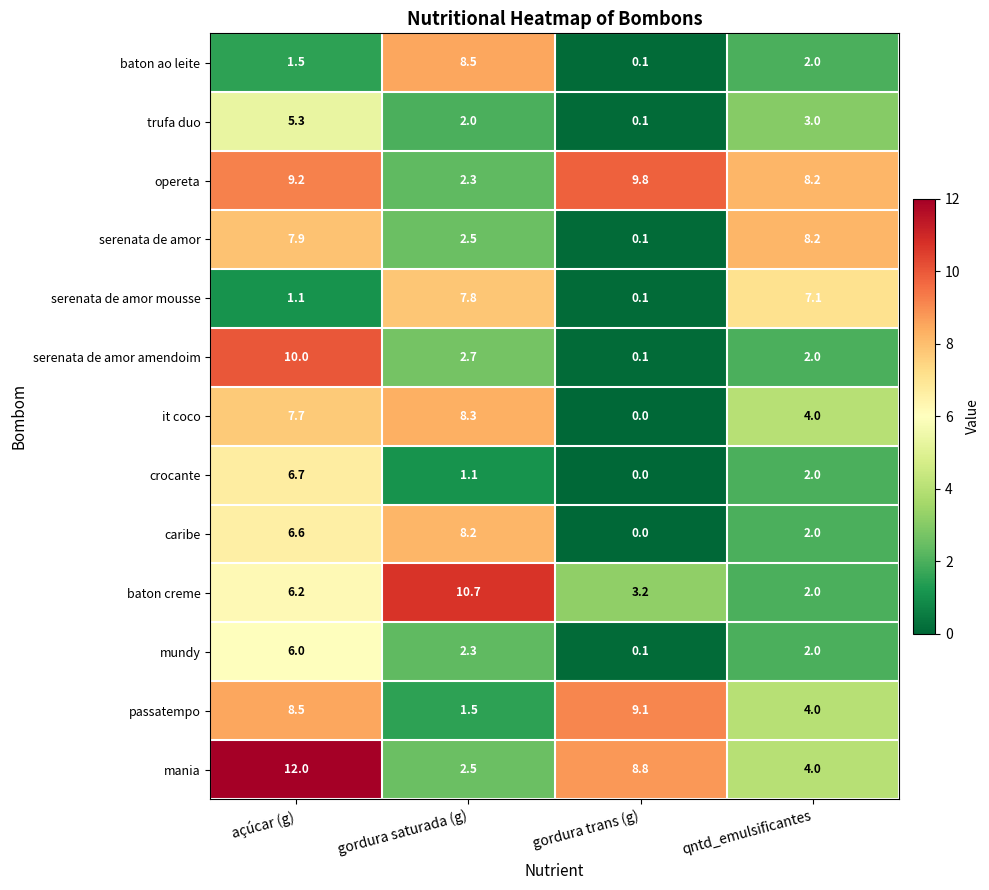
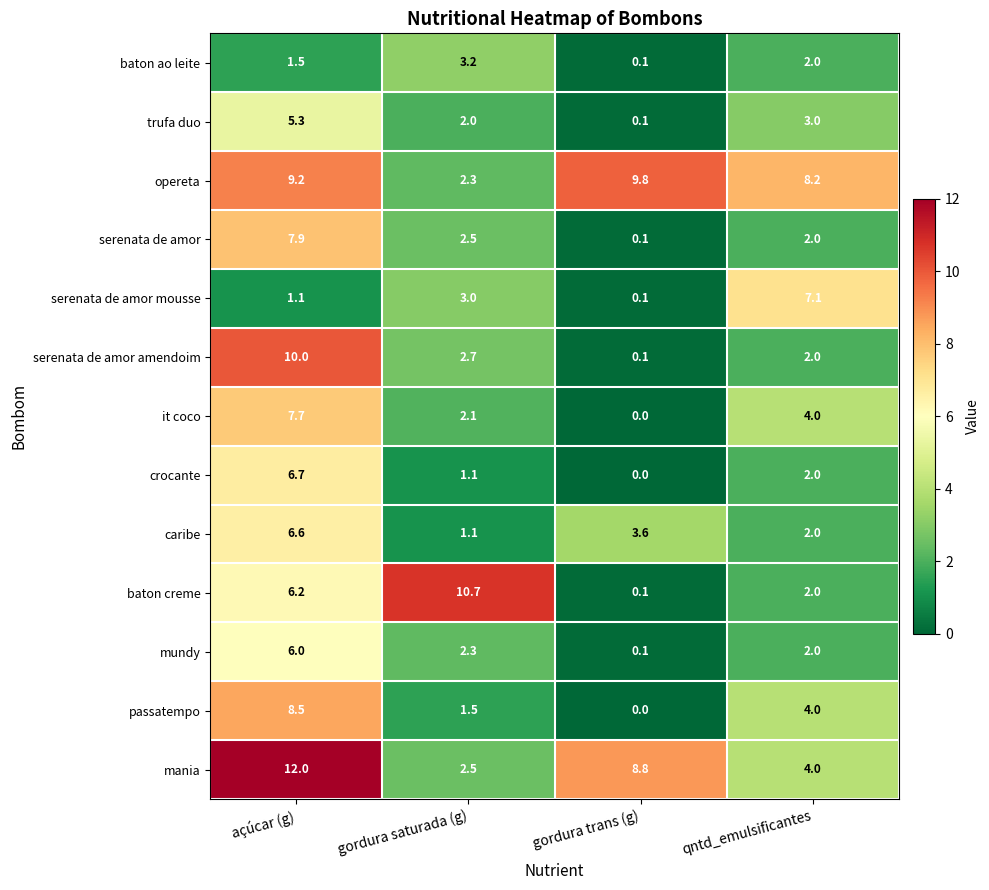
  {
    "baton ao leite": {
      "açúcar (g)": 1.5,
-     "gordura saturada (g)": 8.5,
+     "gordura saturada (g)": 3.2,
      "gordura trans (g)": 0.1,
      "qntd_emulsificantes": 2.0
    },
    "trufa duo": {
      "açúcar (g)": 5.3,
      "gordura saturada (g)": 2.0,
      "gordura trans (g)": 0.1,
      "qntd_emulsificantes": 3.0
    },
    "opereta": {
      "açúcar (g)": 9.2,
      "gordura saturada (g)": 2.3,
      "gordura trans (g)": 9.8,
      "qntd_emulsificantes": 8.2
    },
    "serenata de amor": {
      "açúcar (g)": 7.9,
      "gordura saturada (g)": 2.5,
      "gordura trans (g)": 0.1,
-     "qntd_emulsificantes": 8.2
+     "qntd_emulsificantes": 2.0
    },
    "serenata de amor mousse": {
      "açúcar (g)": 1.1,
-     "gordura saturada (g)": 7.8,
+     "gordura saturada (g)": 3.0,
      "gordura trans (g)": 0.1,
      "qntd_emulsificantes": 7.1
    },
    "serenata de amor amendoim": {
      "açúcar (g)": 10.0,
      "gordura saturada (g)": 2.7,
      "gordura trans (g)": 0.1,
      "qntd_emulsificantes": 2.0
    },
    "it coco": {
      "açúcar (g)": 7.7,
-     "gordura saturada (g)": 8.3,
+     "gordura saturada (g)": 2.1,
      "gordura trans (g)": 0.0,
      "qntd_emulsificantes": 4.0
    },
    "crocante": {
      "açúcar (g)": 6.7,
      "gordura saturada (g)": 1.1,
      "gordura trans (g)": 0.0,
      "qntd_emulsificantes": 2.0
    },
    "caribe": {
      "açúcar (g)": 6.6,
-     "gordura saturada (g)": 8.2,
-     "gordura trans (g)": 0.0,
+     "gordura saturada (g)": 1.1,
+     "gordura trans (g)": 3.6,
      "qntd_emulsificantes": 2.0
    },
    "baton creme": {
      "açúcar (g)": 6.2,
      "gordura saturada (g)": 10.7,
-     "gordura trans (g)": 3.2,
+     "gordura trans (g)": 0.1,
      "qntd_emulsificantes": 2.0
    },
    "mundy": {
      "açúcar (g)": 6.0,
      "gordura saturada (g)": 2.3,
      "gordura trans (g)": 0.1,
      "qntd_emulsificantes": 2.0
    },
    "passatempo": {
      "açúcar (g)": 8.5,
      "gordura saturada (g)": 1.5,
-     "gordura trans (g)": 9.1,
+     "gordura trans (g)": 0.0,
      "qntd_emulsificantes": 4.0
    },
    "mania": {
      "açúcar (g)": 12.0,
      "gordura saturada (g)": 2.5,
      "gordura trans (g)": 8.8,
      "qntd_emulsificantes": 4.0
    }
  }
